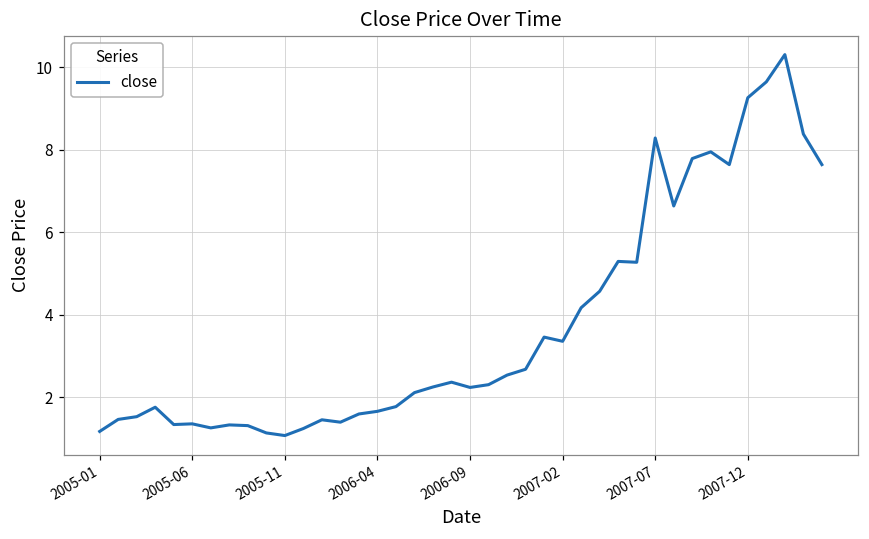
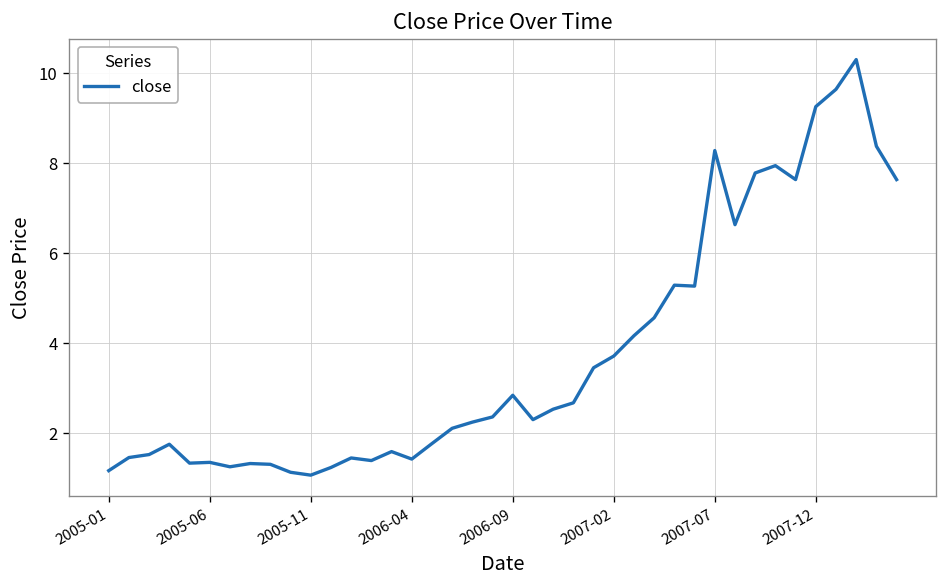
  {
    "2005-01": 1.2,
    "2005-06": 1.4,
    "2005-11": 1.1,
-   "2006-04": 1.7,
-   "2006-09": 2.2,
-   "2007-02": 3.4,
+   "2006-04": 1.4,
+   "2006-09": 2.8,
+   "2007-02": 3.7,
    "2007-07": 8.3,
    "2007-12": 9.3
  }
